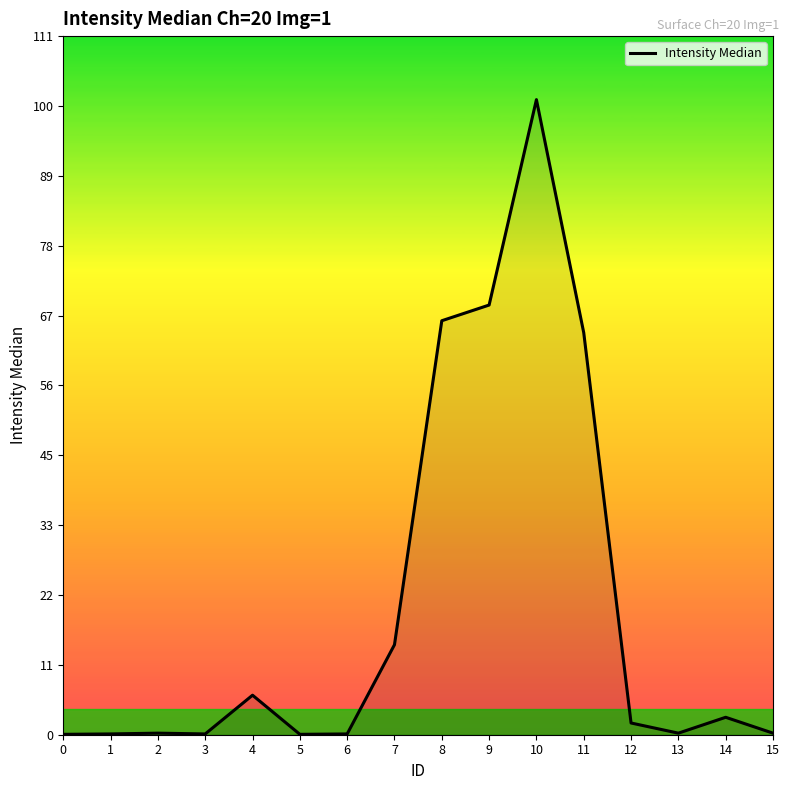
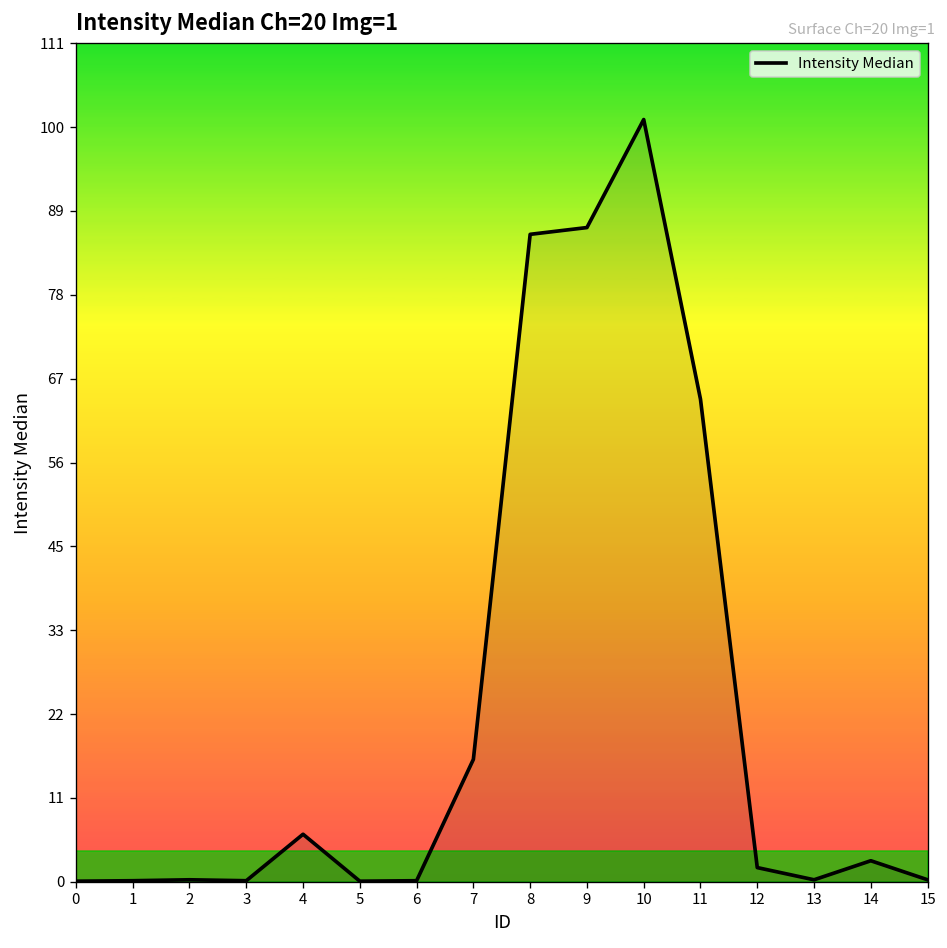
  {
    "4": 6,
-   "7": 14,
-   "8": 66,
-   "9": 69,
+   "7": 16,
+   "8": 86,
+   "9": 87,
    "10": 101,
    "11": 64
  }
